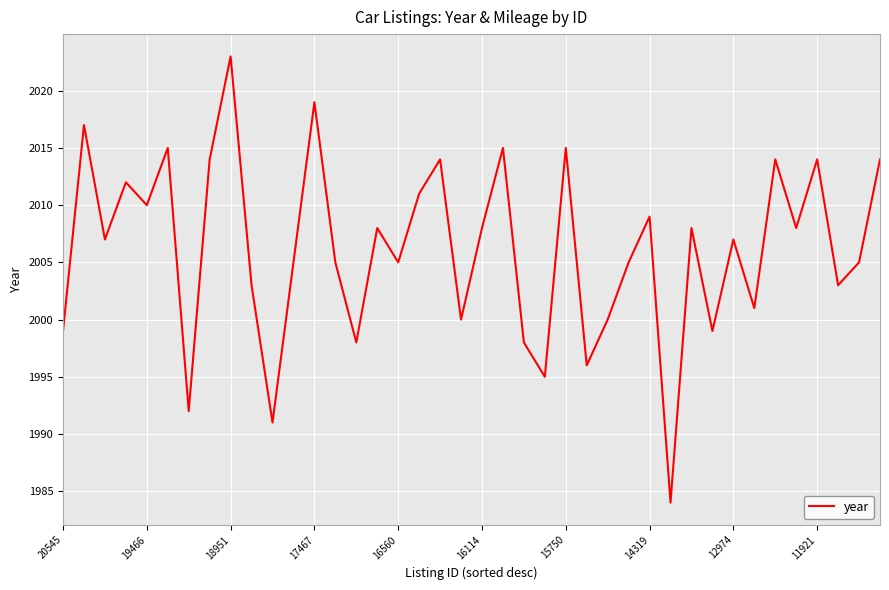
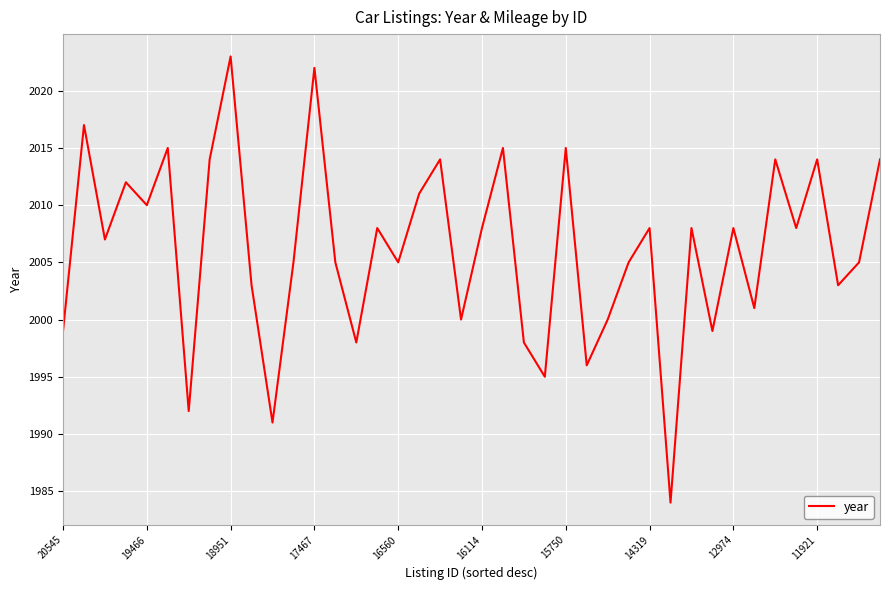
  {
    "20545": 1999,
    "19466": 2010,
    "18951": 2023,
-   "17467": 2019,
+   "17467": 2022,
    "16560": 2005,
    "16114": 2008,
    "15750": 2015,
-   "14319": 2009,
-   "12974": 2007,
+   "14319": 2008,
+   "12974": 2008,
    "11921": 2014
  }
